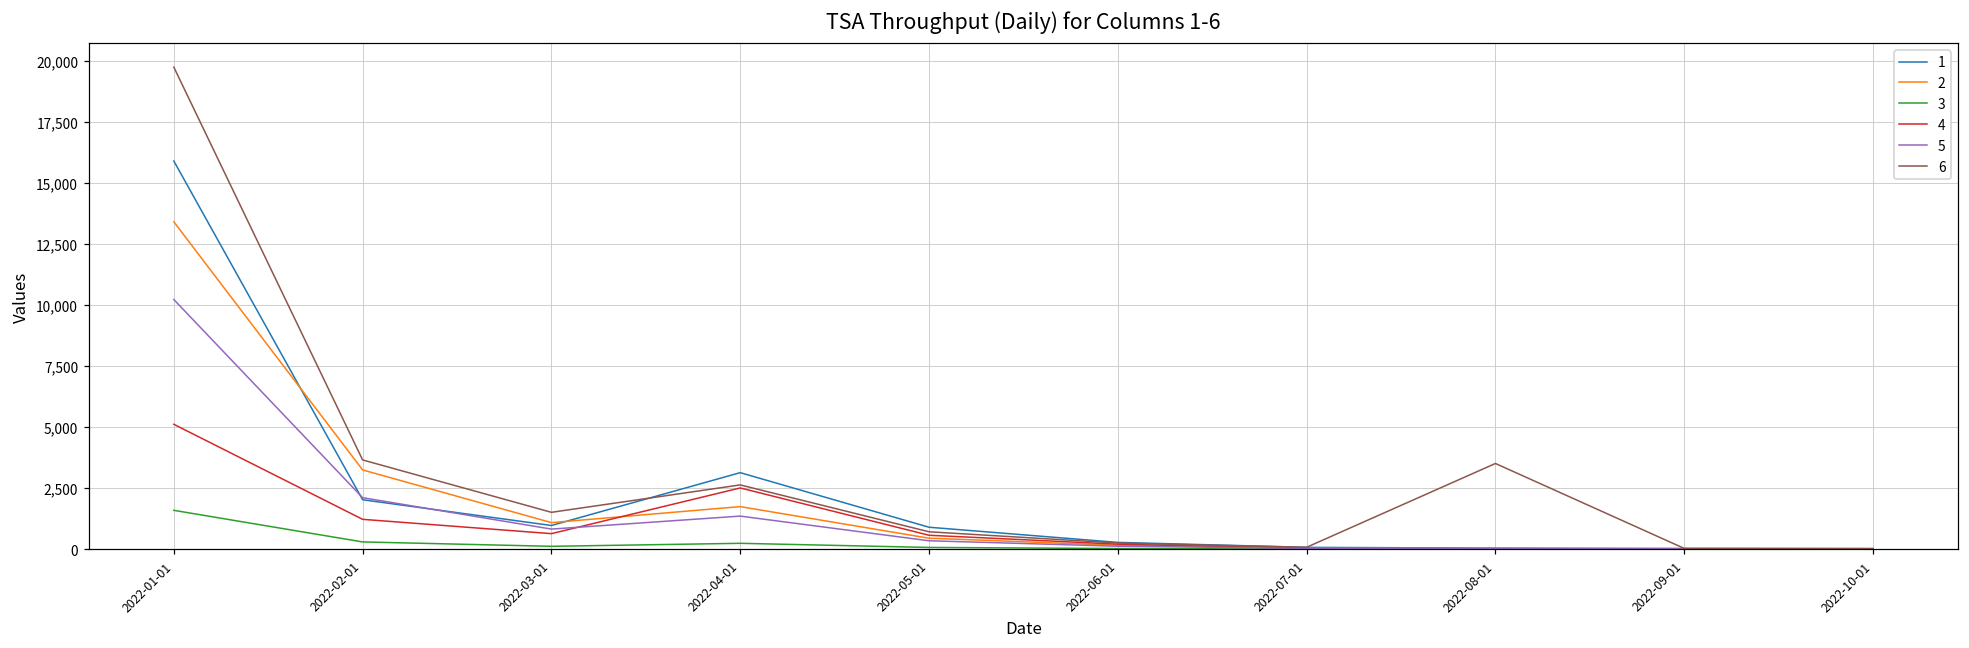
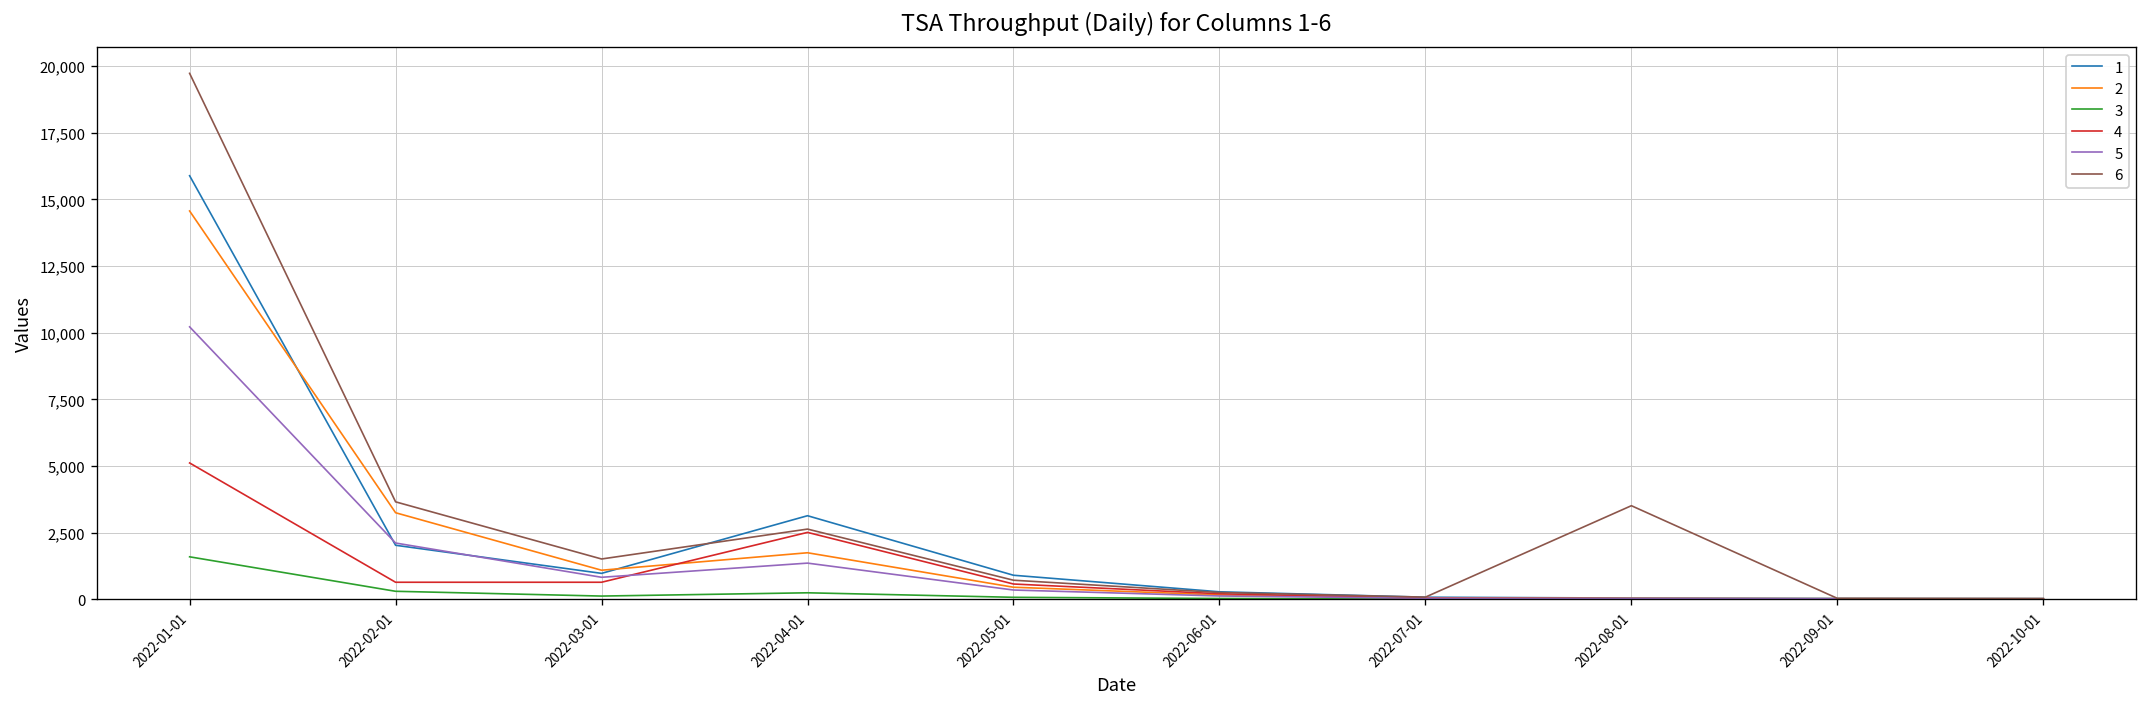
  {
    "1": {
      "2022-01-01": "15,900",
      "2022-03-01": "1,000",
      "2022-04-01": "3,100",
      "2022-05-01": "900"
    },
    "2": {
-     "2022-01-01": "13,400",
+     "2022-01-01": "14,600",
      "2022-02-01": "3,200",
      "2022-03-01": "1,100",
      "2022-04-01": "1,700"
    },
    "3": {
      "2022-01-01": "1,600",
      "2022-02-01": "300",
      "2022-03-01": "100",
      "2022-04-01": "200",
      "2022-05-01": "100"
    },
    "4": {
      "2022-01-01": "5,100",
-     "2022-02-01": "1,200",
+     "2022-02-01": "600",
      "2022-03-01": "600",
      "2022-04-01": "2,500",
      "2022-05-01": "600"
    },
    "5": {
      "2022-01-01": "10,200",
      "2022-03-01": "800",
      "2022-04-01": "1,400"
    },
    "6": {
      "2022-01-01": "19,700",
      "2022-02-01": "3,700",
      "2022-03-01": "1,500",
      "2022-04-01": "2,600",
      "2022-05-01": "700",
      "2022-08-01": "3,500"
    }
  }
